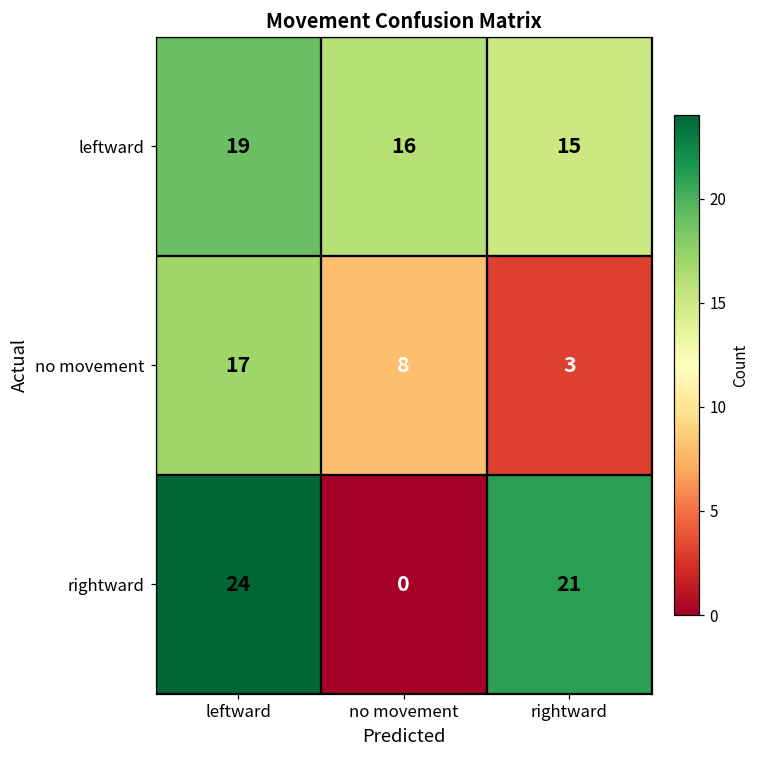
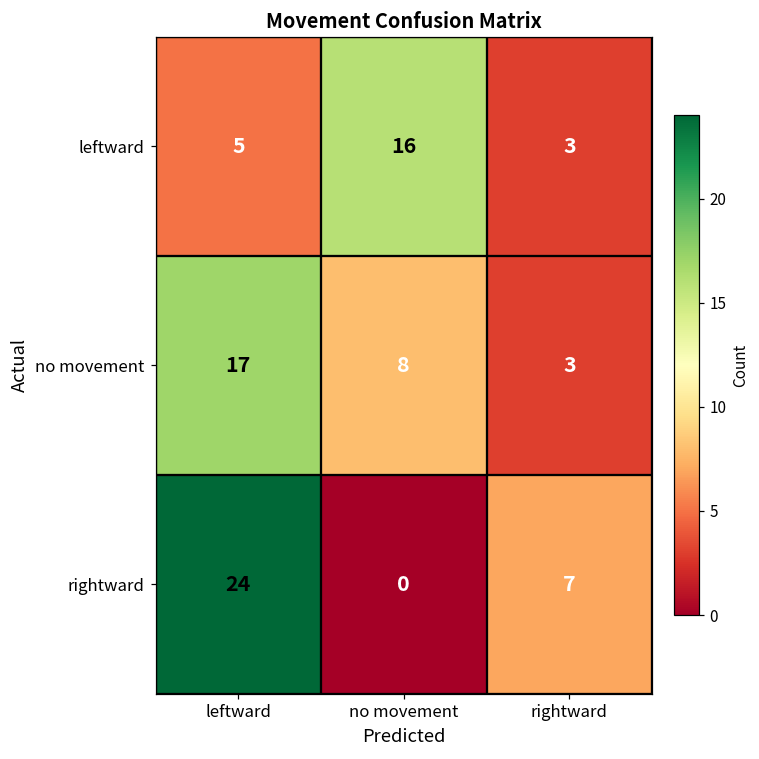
  {
    "leftward": {
-     "leftward": 19,
+     "leftward": 5,
      "no movement": 16,
-     "rightward": 15
+     "rightward": 3
    },
    "no movement": {
      "leftward": 17,
      "no movement": 8,
      "rightward": 3
    },
    "rightward": {
      "leftward": 24,
      "no movement": 0,
-     "rightward": 21
+     "rightward": 7
    }
  }
